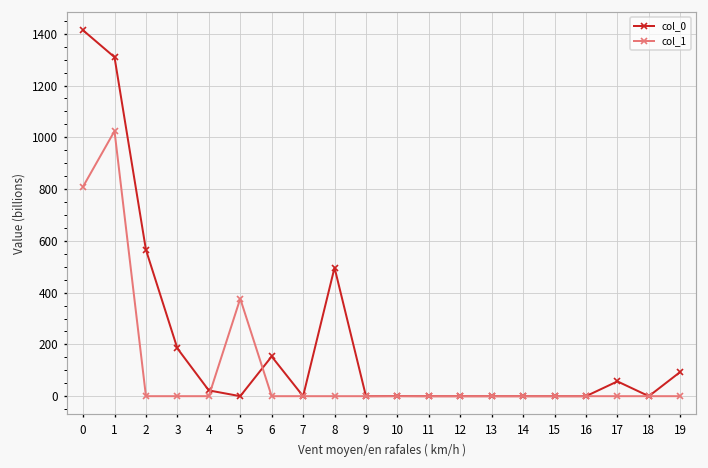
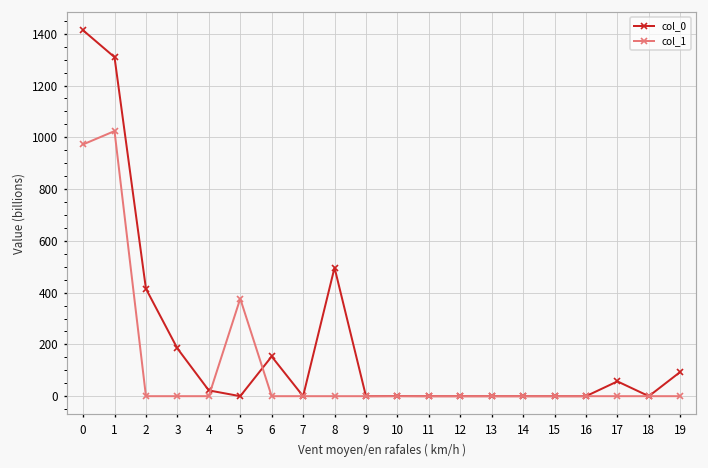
  {
    "col_0": {
      "0": 1410,
      "1": 1310,
-     "2": 570,
+     "2": 420,
      "3": 180,
      "4": 20,
      "5": 0,
      "6": 150,
      "8": 500,
      "17": 60,
      "19": 90
    },
    "col_1": {
-     "0": 810,
+     "0": 970,
      "1": 1020,
      "2": 0,
      "3": 0,
      "4": 0,
      "5": 380,
      "6": 0,
      "8": 0,
      "17": 0,
      "19": 0
    }
  }
